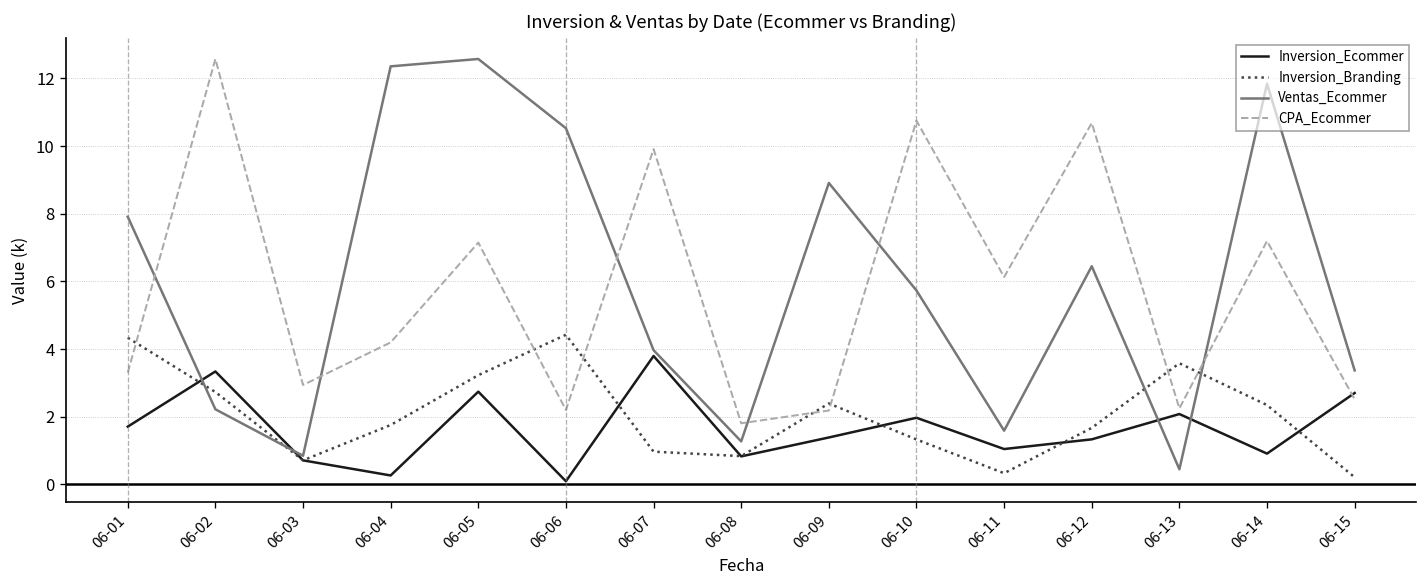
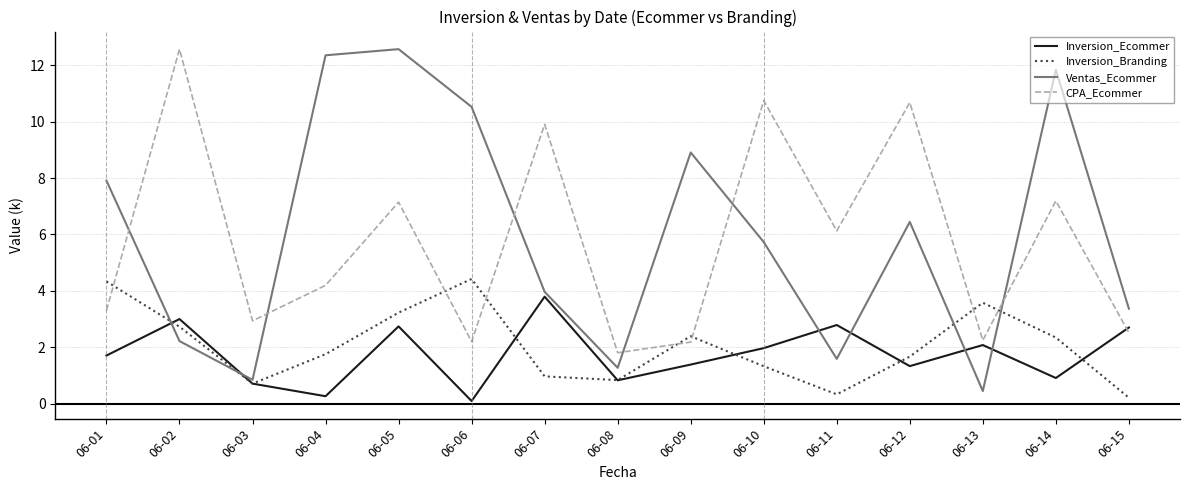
  {
    "Inversion_Ecommer": {
      "06-01": 1.7,
-     "06-02": 3.3,
+     "06-02": 3.0,
      "06-04": 0.3,
      "06-05": 2.7,
      "06-06": 0.1,
      "06-07": 3.8,
      "06-09": 1.4,
      "06-10": 2.0,
-     "06-11": 1.0,
+     "06-11": 2.8,
      "06-12": 1.3,
      "06-13": 2.1,
      "06-14": 0.9,
      "06-15": 2.7
    },
    "Inversion_Branding": {
      "06-01": 4.3,
      "06-02": 2.7,
      "06-04": 1.8,
      "06-05": 3.2,
      "06-06": 4.4,
      "06-07": 1.0,
      "06-09": 2.4,
      "06-10": 1.3,
      "06-11": 0.3,
      "06-12": 1.7,
      "06-13": 3.6,
      "06-14": 2.3,
      "06-15": 0.2
    },
    "Ventas_Ecommer": {
      "06-01": 7.9,
      "06-02": 2.2,
      "06-03": 0.8,
      "06-04": 12.4,
      "06-05": 12.6,
      "06-06": 10.5,
      "06-07": 4.0,
      "06-08": 1.3,
      "06-09": 8.9,
      "06-10": 5.7,
      "06-11": 1.6,
      "06-12": 6.4,
      "06-13": 0.4,
      "06-15": 3.4
    },
    "CPA_Ecommer": {
      "06-01": 3.3,
      "06-02": 12.6,
      "06-03": 2.9,
      "06-04": 4.2,
      "06-05": 7.1,
      "06-06": 2.2,
      "06-07": 9.9,
      "06-08": 1.8,
      "06-09": 2.2,
      "06-10": 10.7,
      "06-11": 6.1,
      "06-12": 10.7,
      "06-13": 2.2,
      "06-14": 7.2,
      "06-15": 2.5
    }
  }
